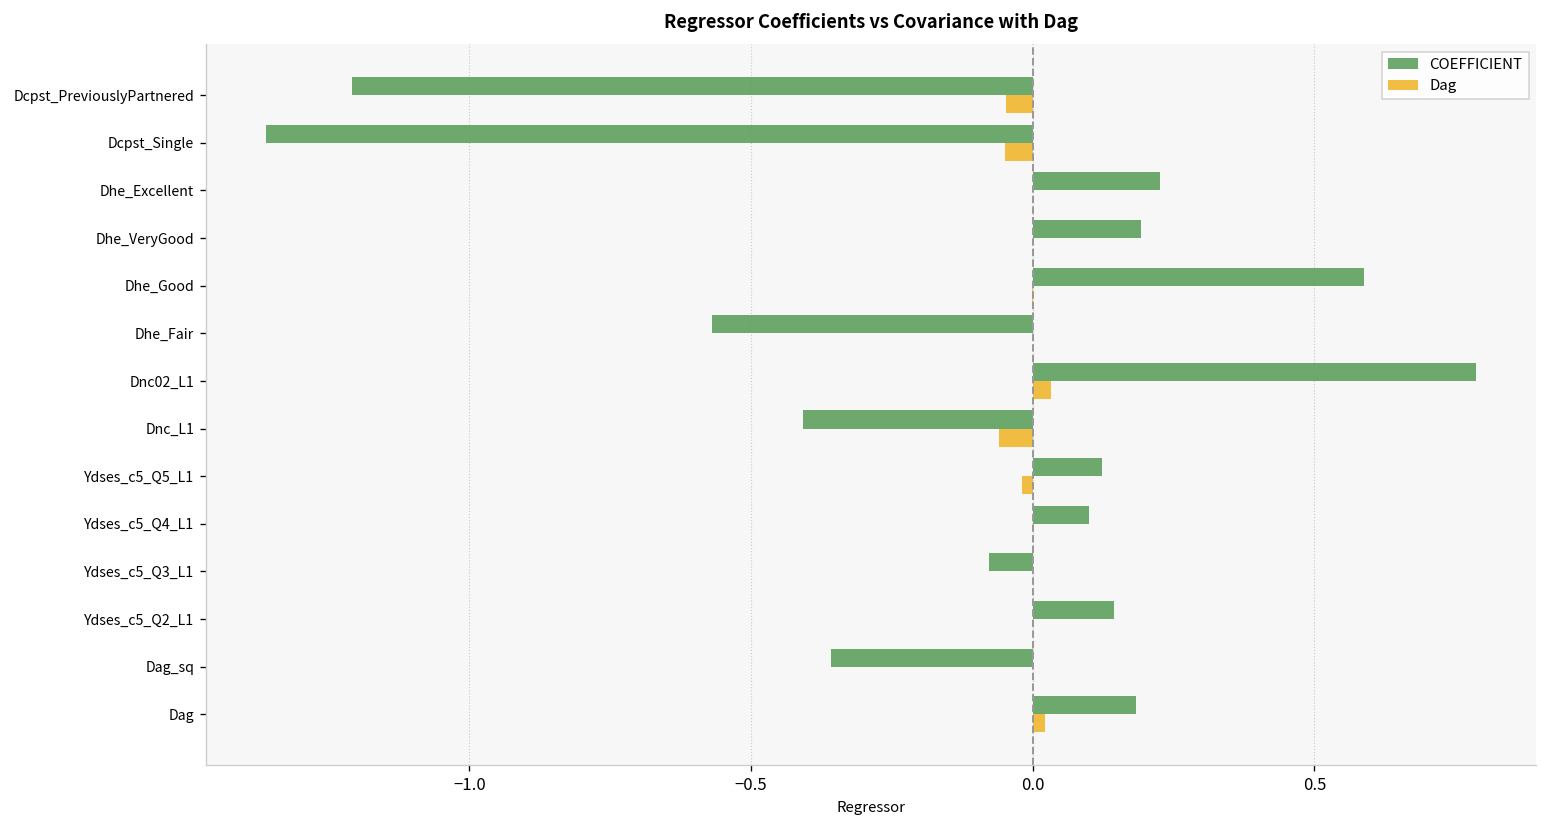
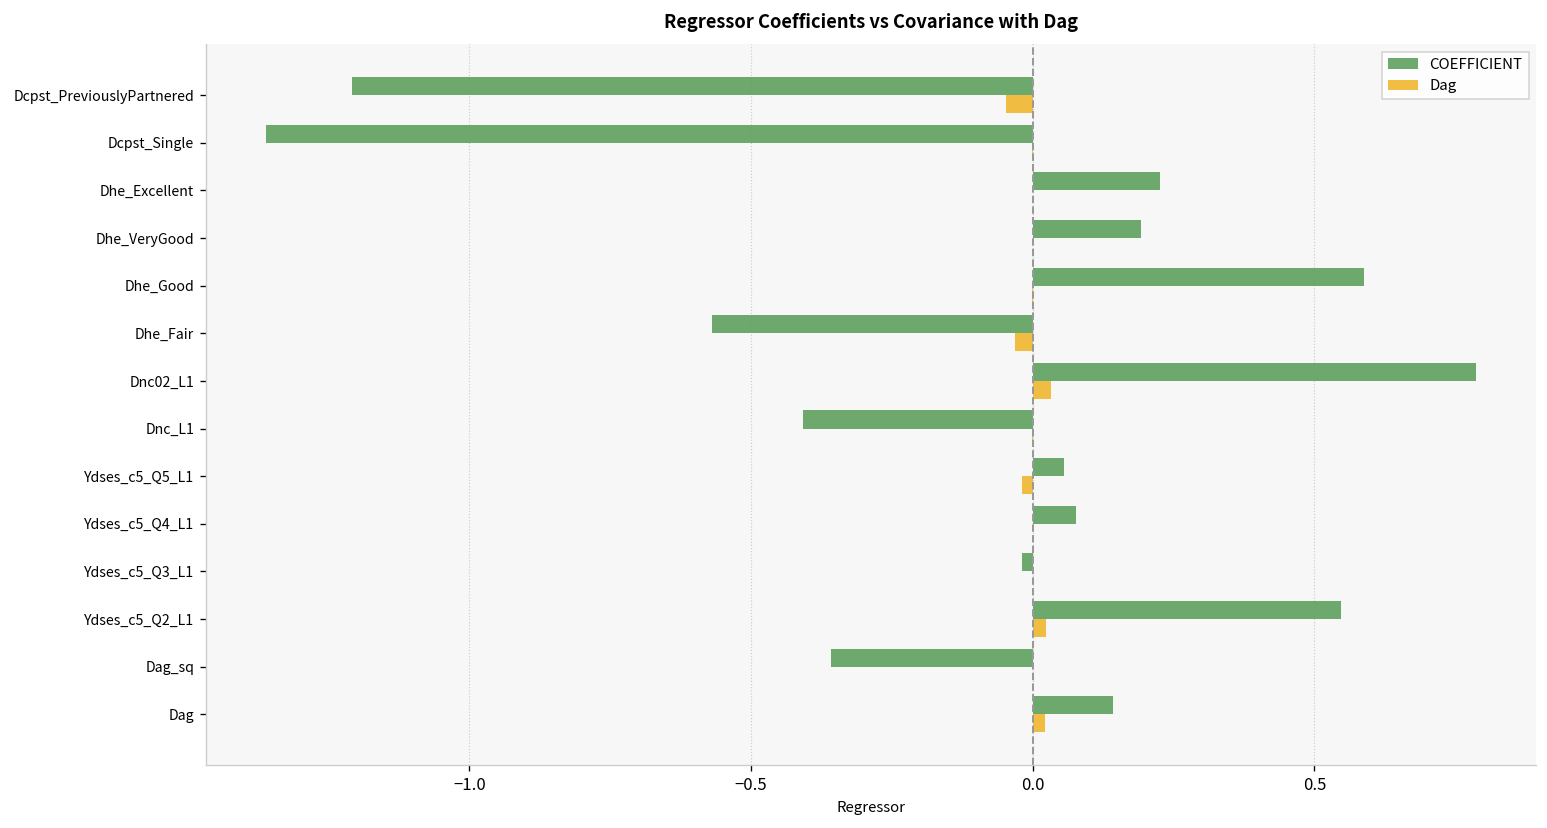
  {
    "COEFFICIENT": {
      "Dcpst_PreviouslyPartnered": -1.21,
      "Dcpst_Single": -1.36,
      "Dhe_Excellent": 0.23,
      "Dhe_VeryGood": 0.19,
      "Dhe_Good": 0.59,
      "Dhe_Fair": -0.57,
      "Dnc02_L1": 0.79,
      "Dnc_L1": -0.41,
-     "Ydses_c5_Q5_L1": 0.12,
-     "Ydses_c5_Q4_L1": 0.10,
-     "Ydses_c5_Q3_L1": -0.08,
-     "Ydses_c5_Q2_L1": 0.14,
+     "Ydses_c5_Q5_L1": 0.06,
+     "Ydses_c5_Q4_L1": 0.08,
+     "Ydses_c5_Q3_L1": -0.02,
+     "Ydses_c5_Q2_L1": 0.55,
      "Dag_sq": -0.36,
-     "Dag": 0.18
+     "Dag": 0.14
    },
    "Dag": {
      "Dcpst_PreviouslyPartnered": -0.05,
-     "Dcpst_Single": -0.05,
-     "Dhe_Fair": 0.00,
+     "Dcpst_Single": 0.00,
+     "Dhe_Fair": -0.03,
      "Dnc02_L1": 0.03,
-     "Dnc_L1": -0.06,
+     "Dnc_L1": 0.00,
      "Ydses_c5_Q5_L1": -0.02,
-     "Ydses_c5_Q2_L1": 0.00,
+     "Ydses_c5_Q2_L1": 0.02,
      "Dag": 0.02
    }
  }
